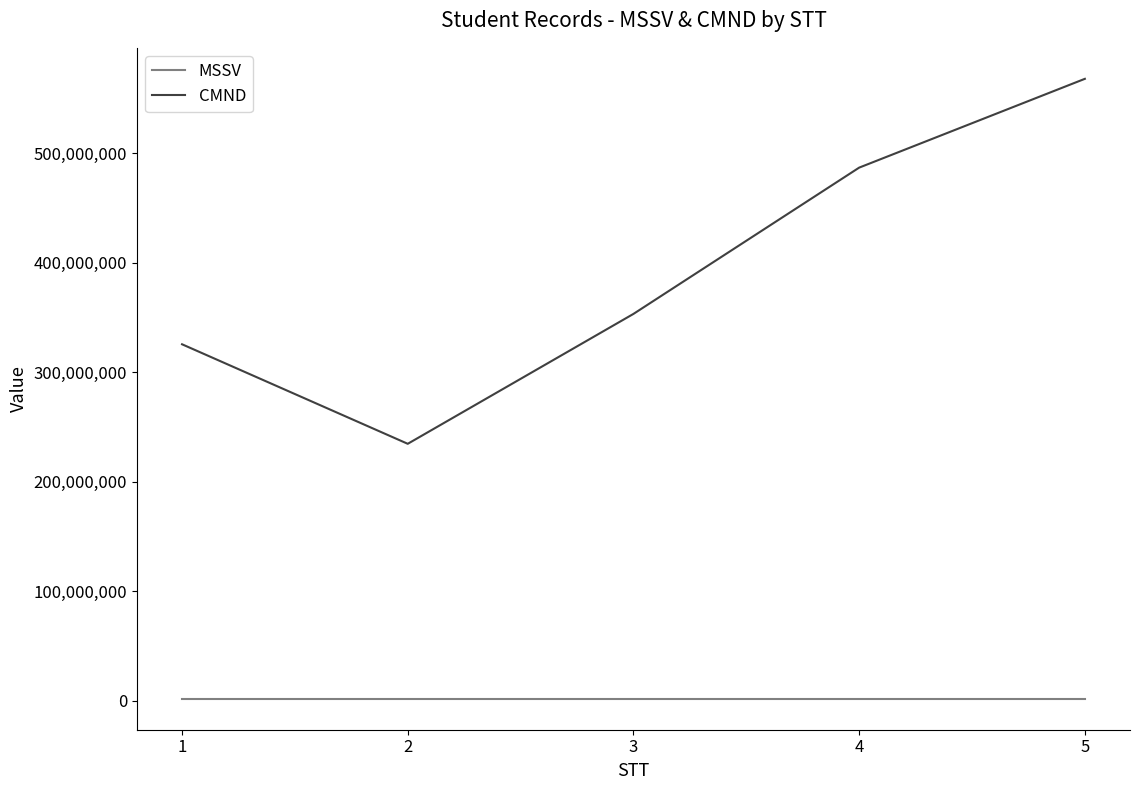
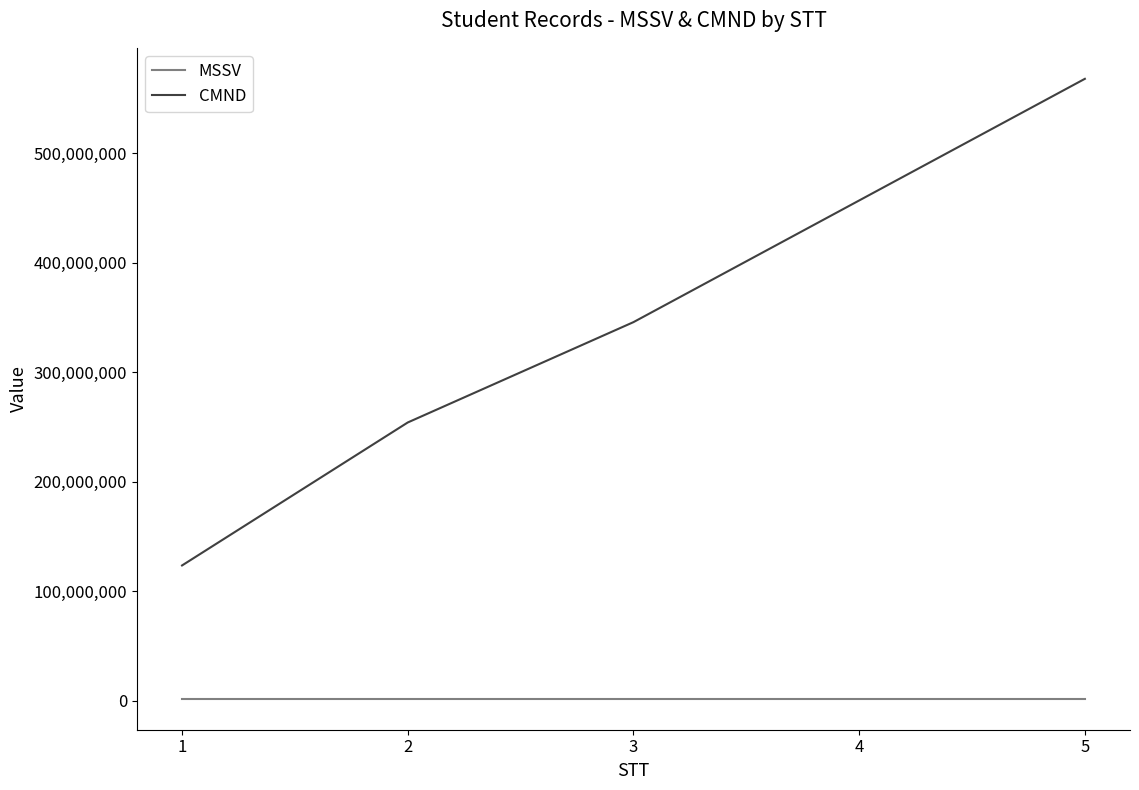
  {
    "MSSV": {
      "1": "2,000,000",
      "2": "2,000,000",
      "3": "2,000,000",
      "4": "2,000,000",
      "5": "2,000,000"
    },
    "CMND": {
-     "1": "325,000,000",
-     "2": "235,000,000",
-     "3": "353,000,000",
-     "4": "487,000,000",
+     "1": "123,000,000",
+     "2": "254,000,000",
+     "3": "346,000,000",
+     "4": "457,000,000",
      "5": "568,000,000"
    }
  }
